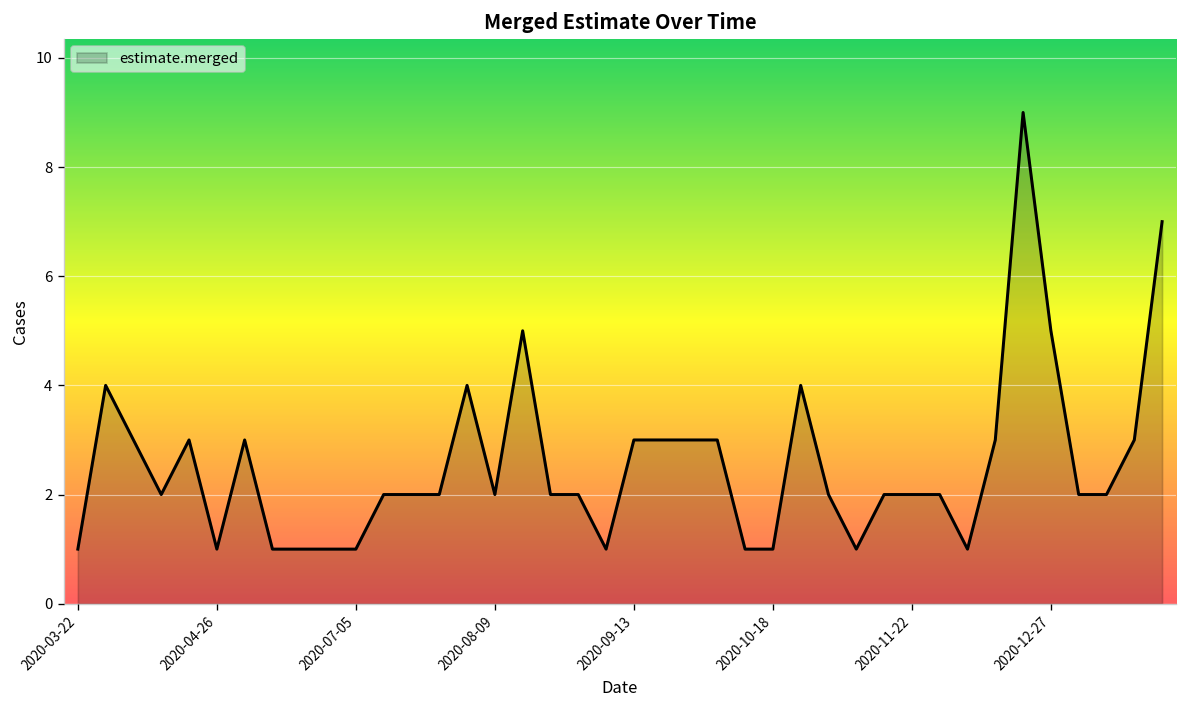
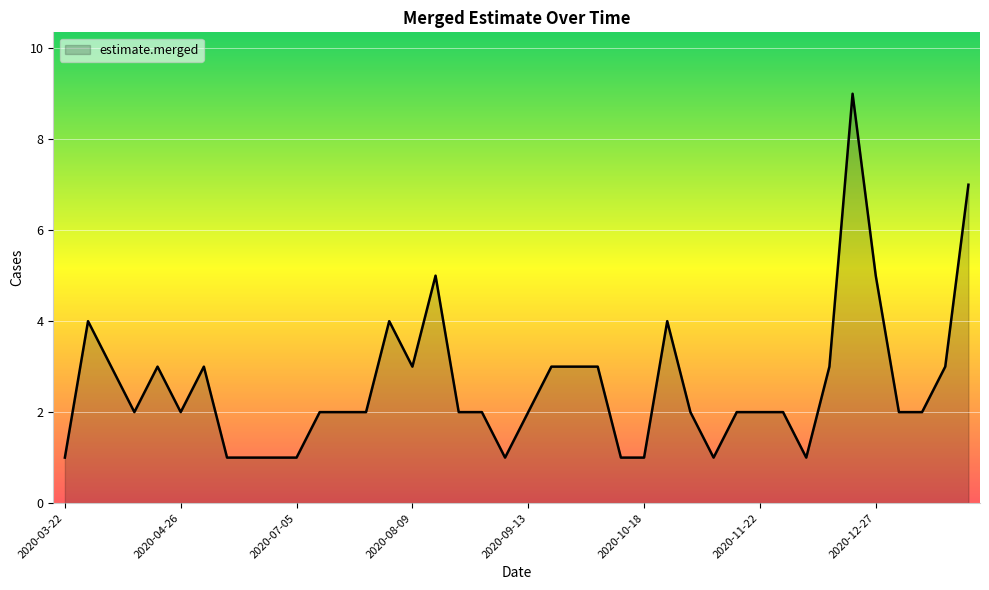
  {
    "2020-03-22": 1,
-   "2020-04-26": 1,
+   "2020-04-26": 2,
    "2020-07-05": 1,
-   "2020-08-09": 2,
-   "2020-09-13": 3,
+   "2020-08-09": 3,
+   "2020-09-13": 2,
    "2020-10-18": 1,
    "2020-11-22": 2,
    "2020-12-27": 5
  }
